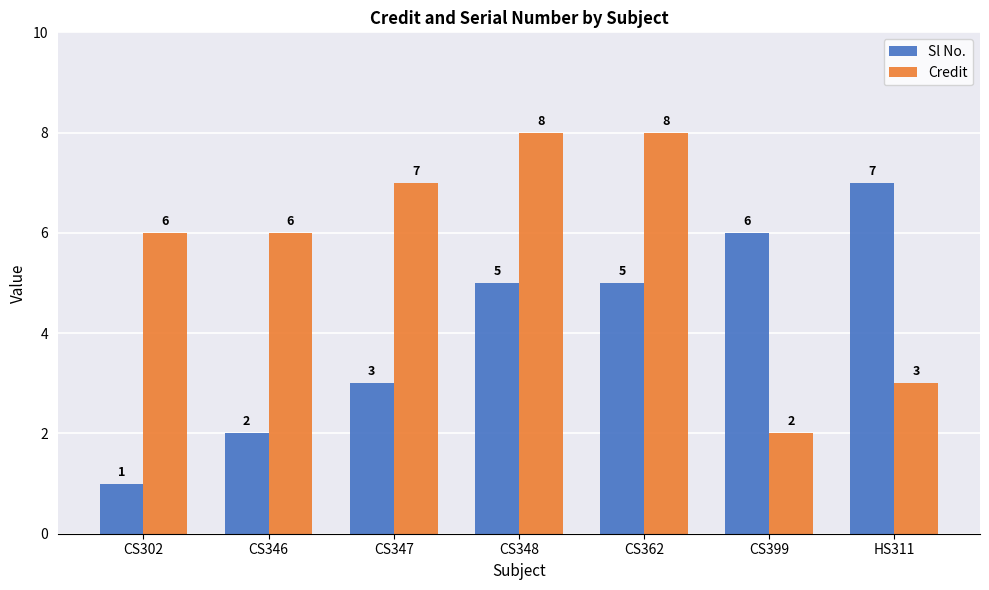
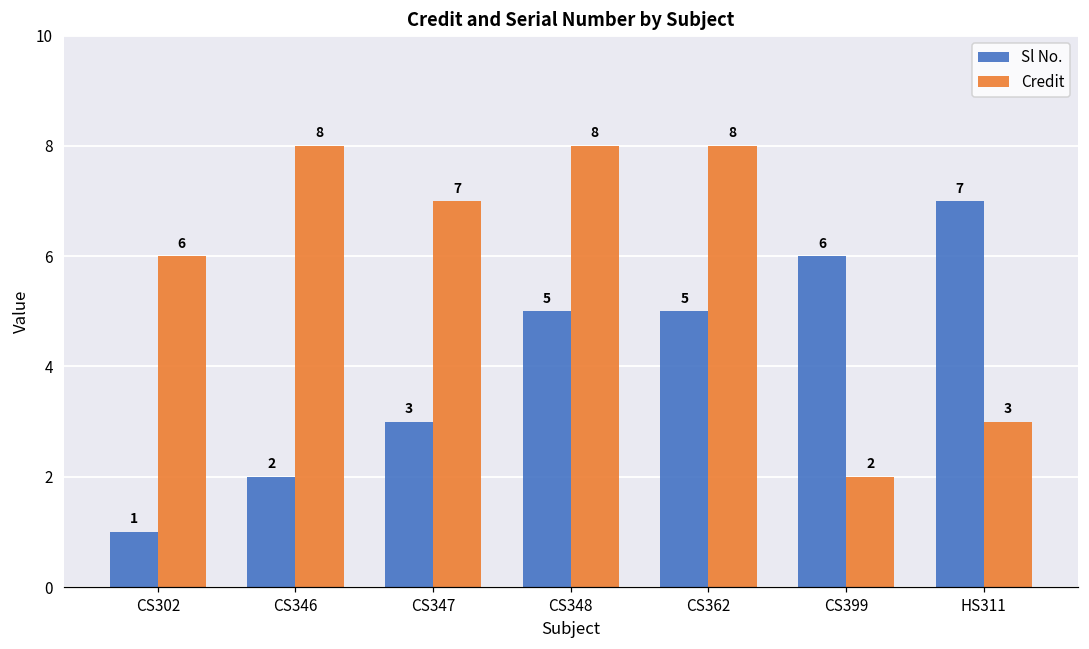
  {
    "Sl No.": {
      "CS302": 1,
      "CS346": 2,
      "CS347": 3,
      "CS348": 5,
      "CS362": 5,
      "CS399": 6,
      "HS311": 7
    },
    "Credit": {
      "CS302": 6,
-     "CS346": 6,
+     "CS346": 8,
      "CS347": 7,
      "CS348": 8,
      "CS362": 8,
      "CS399": 2,
      "HS311": 3
    }
  }
